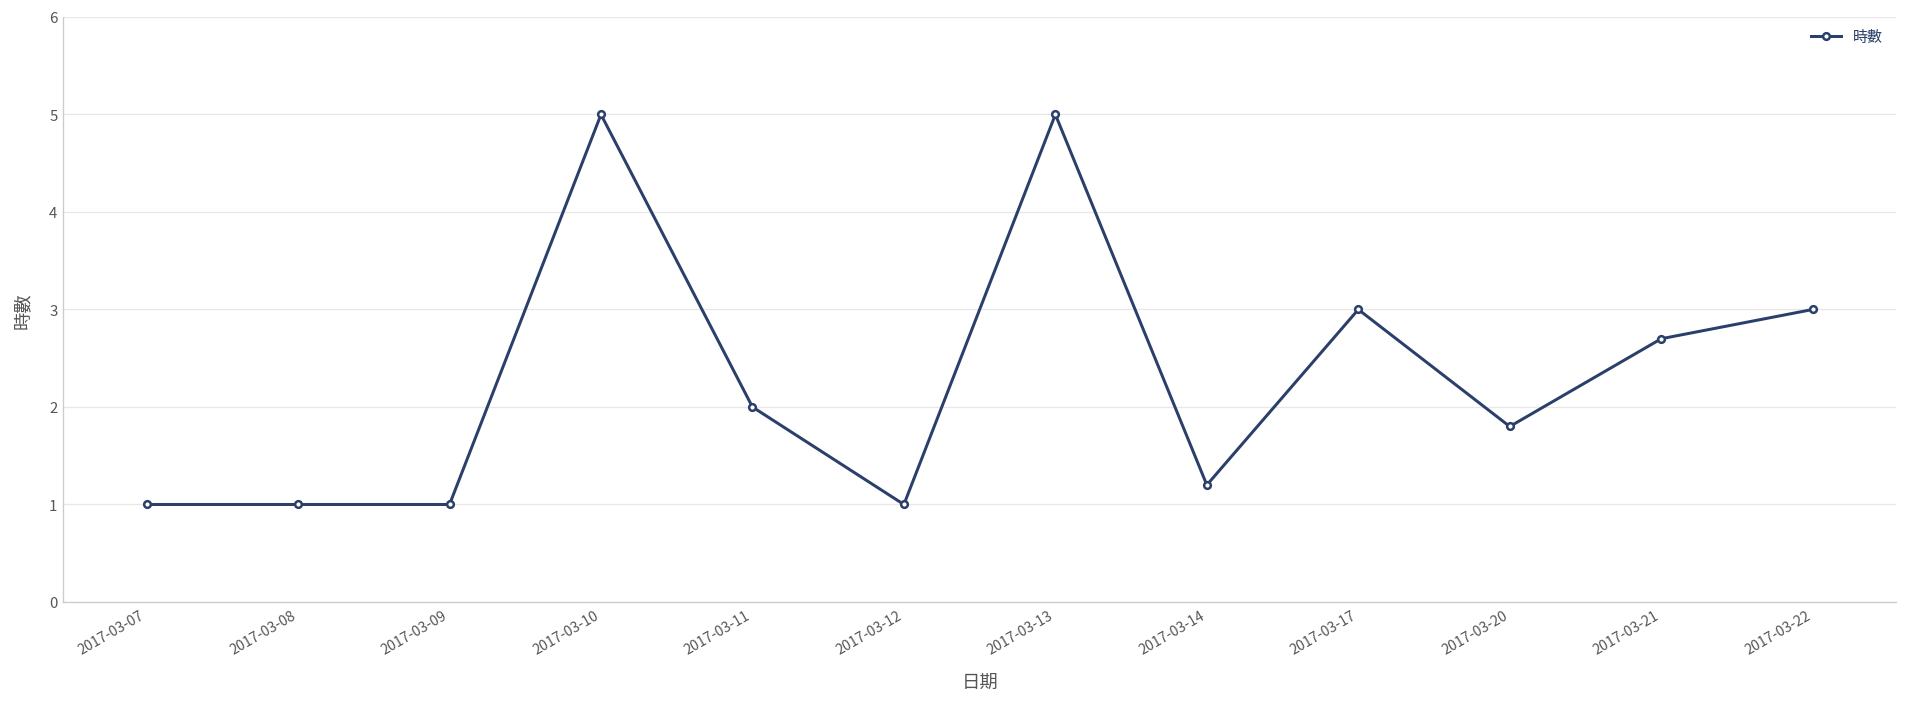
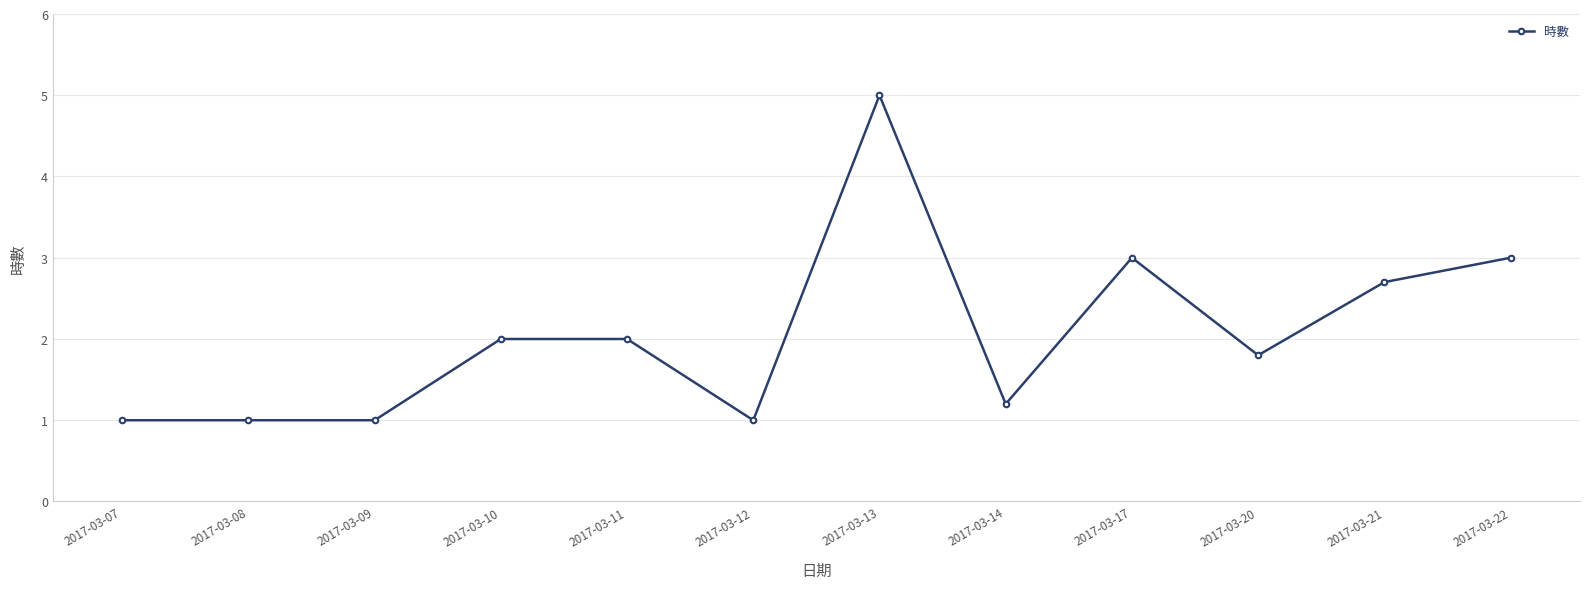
  {
    "2017-03-07": 1,
    "2017-03-08": 1,
    "2017-03-09": 1,
-   "2017-03-10": 5,
+   "2017-03-10": 2,
    "2017-03-11": 2,
    "2017-03-12": 1,
    "2017-03-13": 5,
    "2017-03-14": 1.2,
    "2017-03-17": 3,
    "2017-03-20": 1.8,
    "2017-03-21": 2.7,
    "2017-03-22": 3
  }
